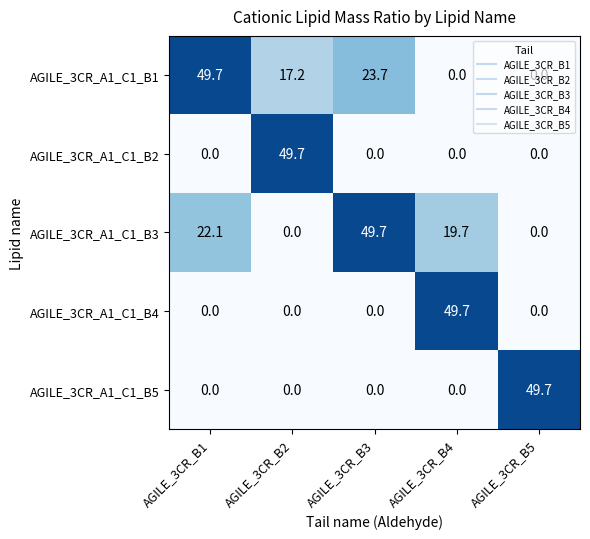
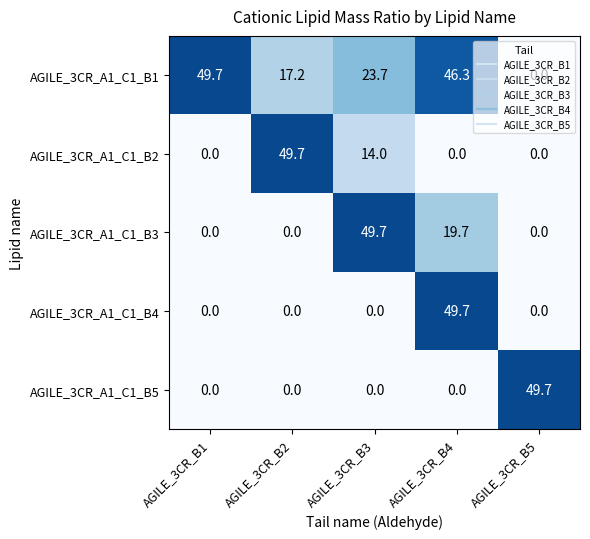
  {
    "AGILE_3CR_A1_C1_B1": {
      "AGILE_3CR_B1": 49.7,
      "AGILE_3CR_B2": 17.2,
      "AGILE_3CR_B3": 23.7,
-     "AGILE_3CR_B4": 0.0
+     "AGILE_3CR_B4": 46.3
    },
    "AGILE_3CR_A1_C1_B2": {
      "AGILE_3CR_B1": 0.0,
      "AGILE_3CR_B2": 49.7,
-     "AGILE_3CR_B3": 0.0,
+     "AGILE_3CR_B3": 14.0,
      "AGILE_3CR_B4": 0.0,
      "AGILE_3CR_B5": 0.0
    },
    "AGILE_3CR_A1_C1_B3": {
-     "AGILE_3CR_B1": 22.1,
+     "AGILE_3CR_B1": 0.0,
      "AGILE_3CR_B2": 0.0,
      "AGILE_3CR_B3": 49.7,
      "AGILE_3CR_B4": 19.7,
      "AGILE_3CR_B5": 0.0
    },
    "AGILE_3CR_A1_C1_B4": {
      "AGILE_3CR_B1": 0.0,
      "AGILE_3CR_B2": 0.0,
      "AGILE_3CR_B3": 0.0,
      "AGILE_3CR_B4": 49.7,
      "AGILE_3CR_B5": 0.0
    },
    "AGILE_3CR_A1_C1_B5": {
      "AGILE_3CR_B1": 0.0,
      "AGILE_3CR_B2": 0.0,
      "AGILE_3CR_B3": 0.0,
      "AGILE_3CR_B4": 0.0,
      "AGILE_3CR_B5": 49.7
    }
  }
